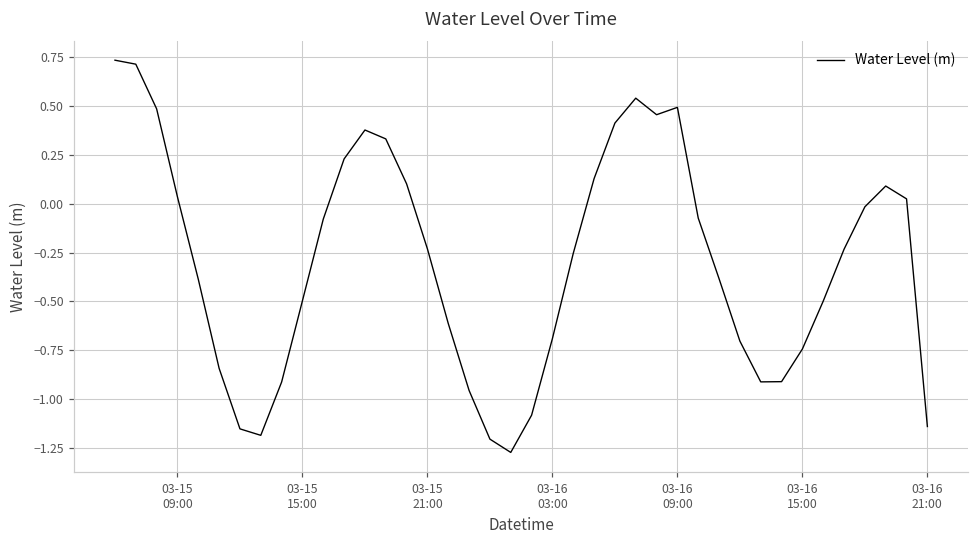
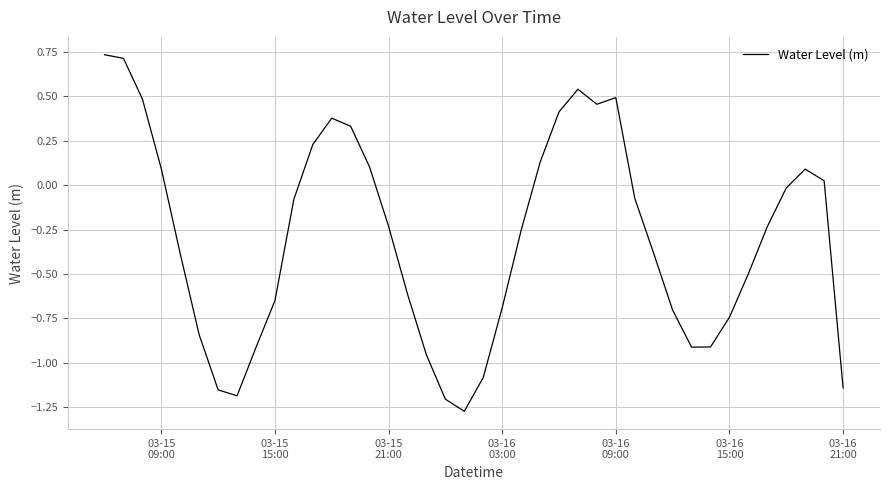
  {
-   "03-15 09:00": 0.04,
-   "03-15 15:00": -0.50,
+   "03-15 09:00": 0.09,
+   "03-15 15:00": -0.65,
    "03-15 21:00": -0.23,
    "03-16 03:00": -0.69,
    "03-16 09:00": 0.49,
    "03-16 15:00": -0.74,
    "03-16 21:00": -1.14
  }
